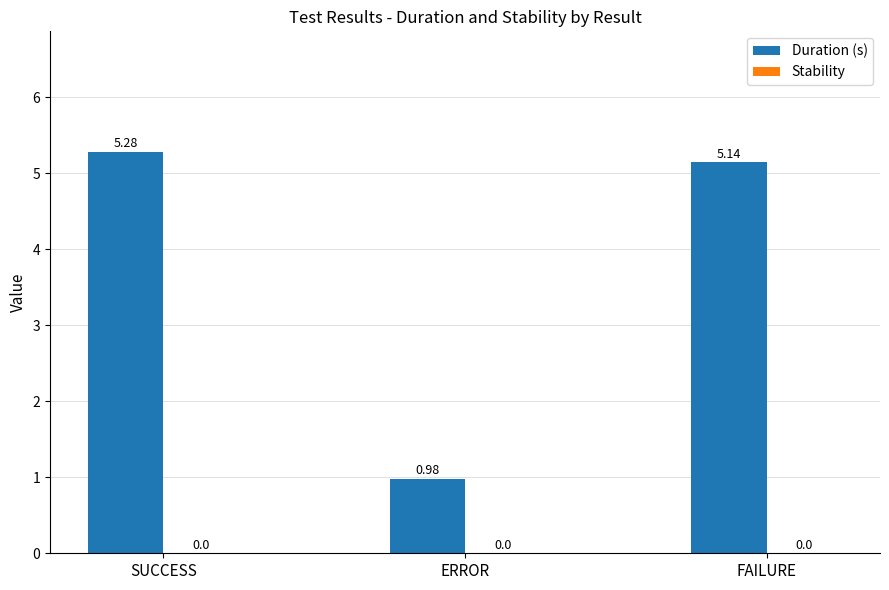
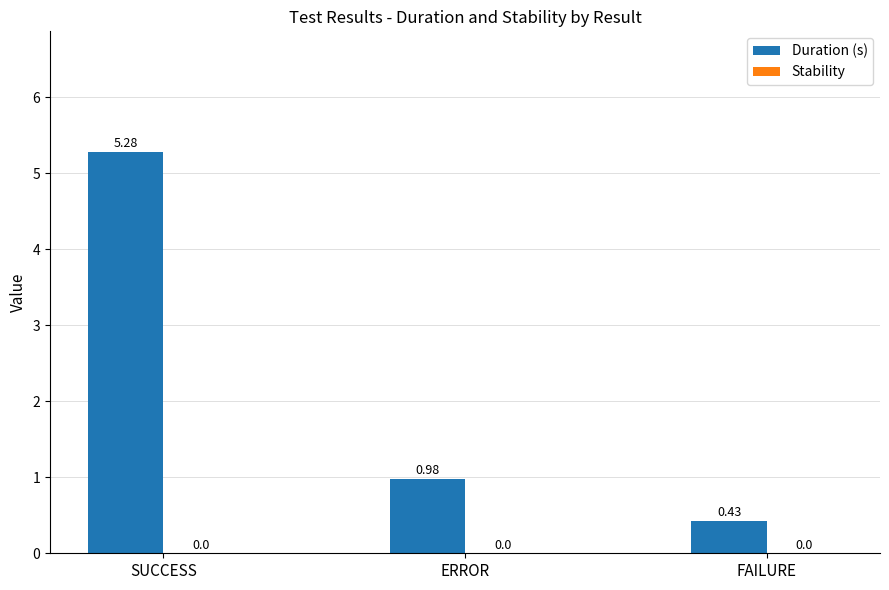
  {
    "Duration (s)": {
      "SUCCESS": 5.28,
      "ERROR": 0.98,
-     "FAILURE": 5.14
+     "FAILURE": 0.43
    },
    "Stability": {
      "SUCCESS": 0.0,
      "ERROR": 0.0,
      "FAILURE": 0.0
    }
  }
